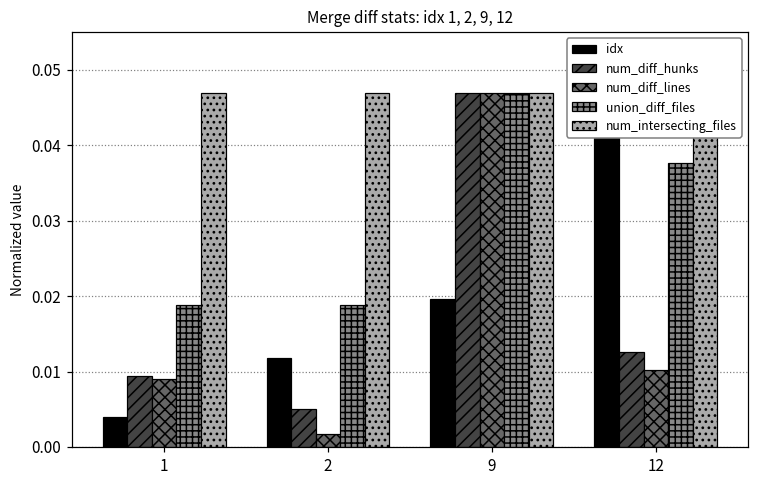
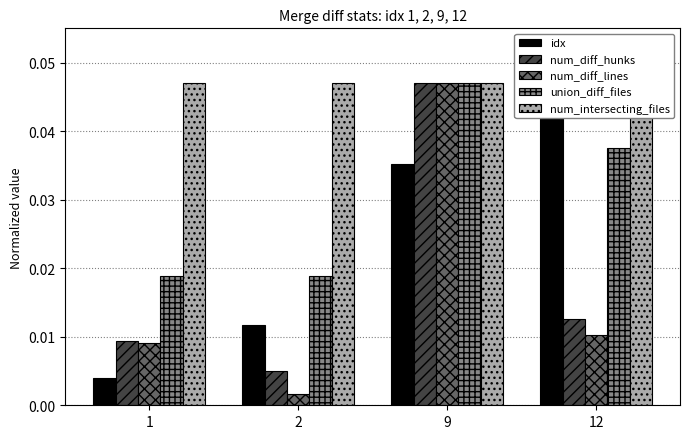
  {
    "idx": {
      "1": 0.004,
      "2": 0.012,
-     "9": 0.020
+     "9": 0.035
    }
  }
